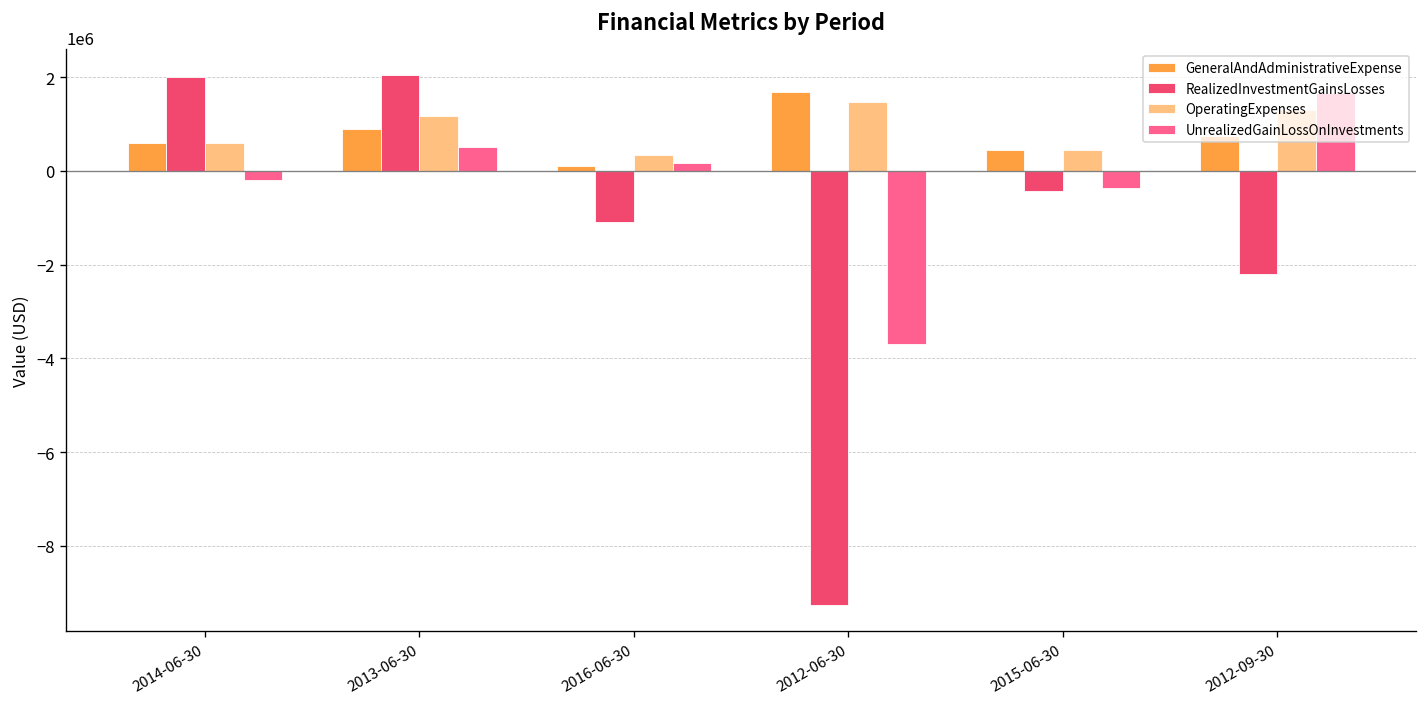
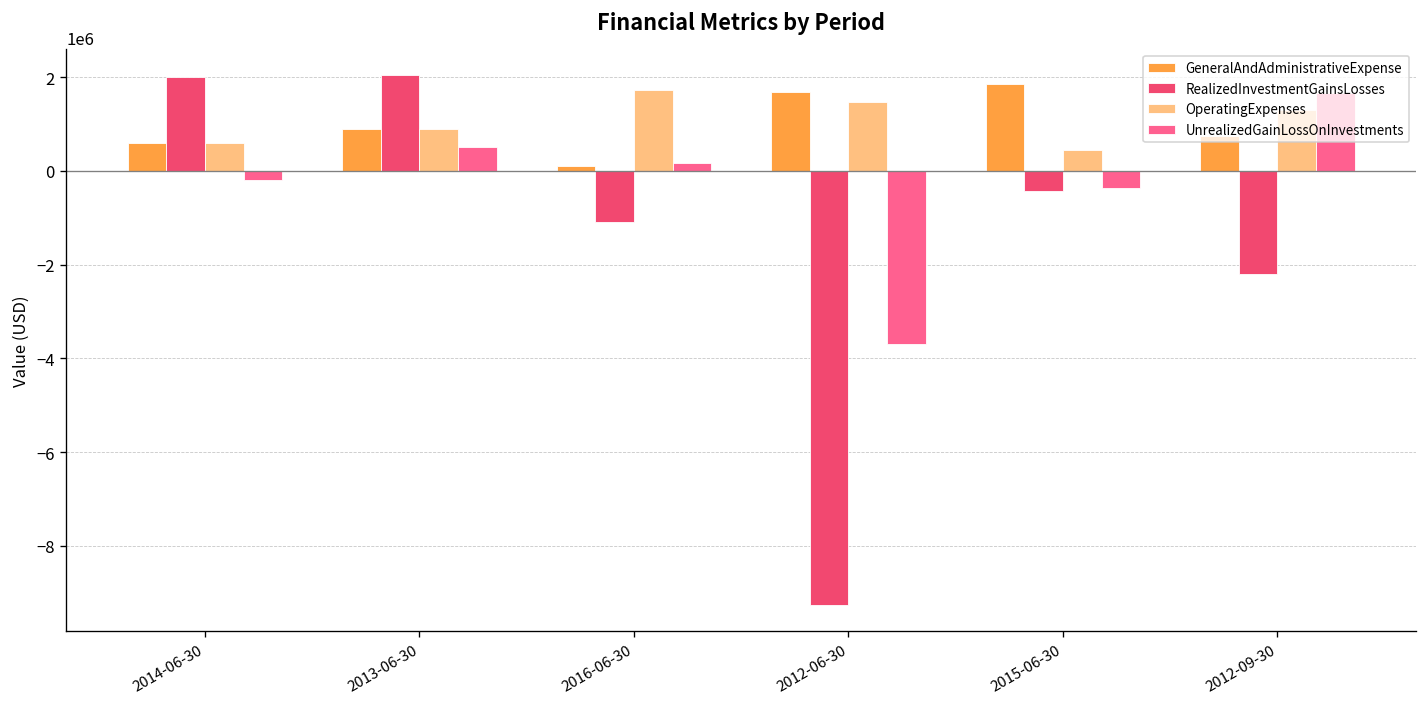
  {
    "GeneralAndAdministrativeExpense": {
      "2014-06-30": 600000,
      "2013-06-30": 900000,
      "2016-06-30": 100000,
      "2012-06-30": 1700000,
-     "2015-06-30": 500000,
+     "2015-06-30": 1900000,
      "2012-09-30": 700000
    },
    "OperatingExpenses": {
      "2014-06-30": 600000,
-     "2013-06-30": 1200000,
-     "2016-06-30": 300000,
+     "2013-06-30": 900000,
+     "2016-06-30": 1700000,
      "2012-06-30": 1500000,
      "2015-06-30": 500000
    }
  }
